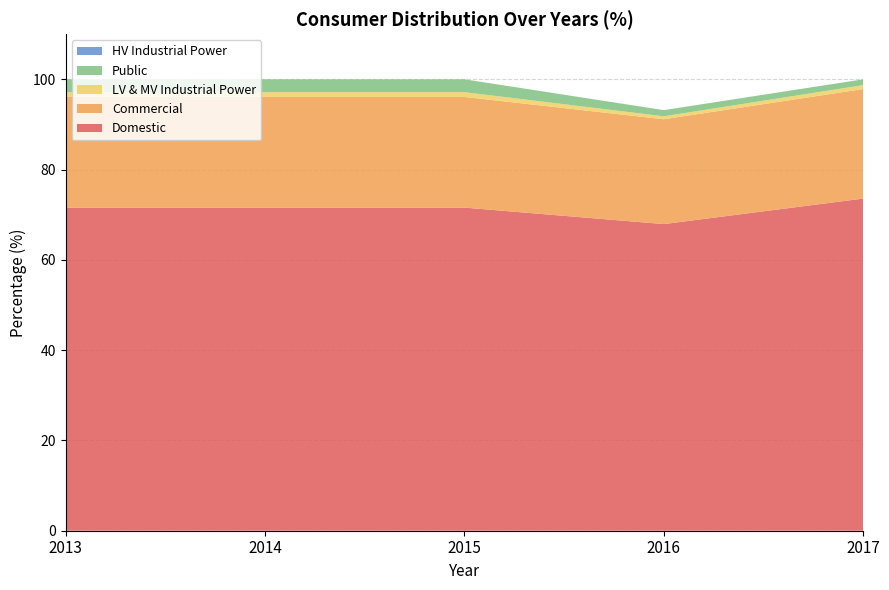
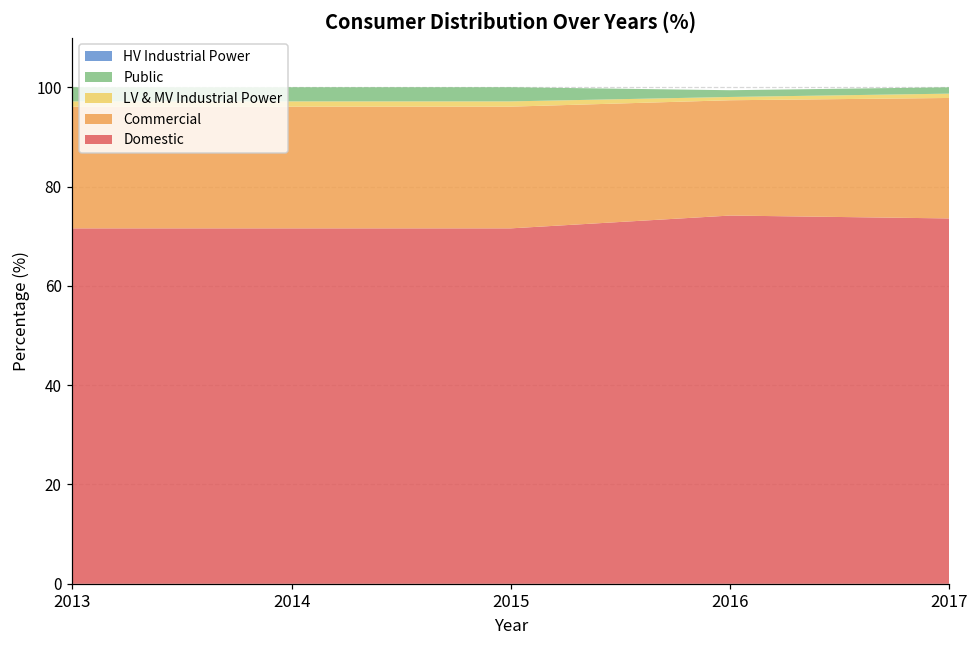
  {
    "Domestic": {
      "2013": 72,
      "2014": 72,
      "2015": 72,
-     "2016": 68,
+     "2016": 74,
      "2017": 74
    }
  }
